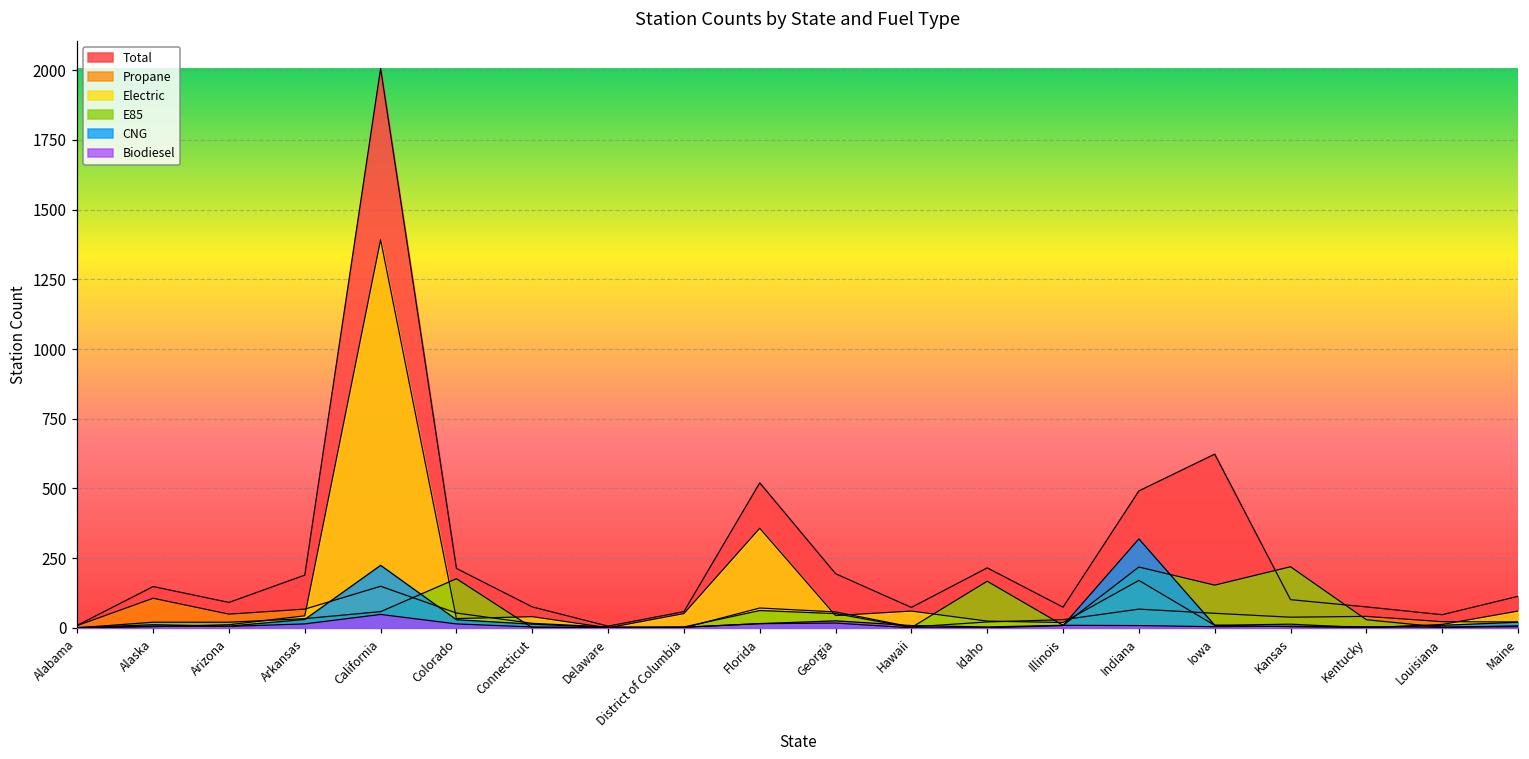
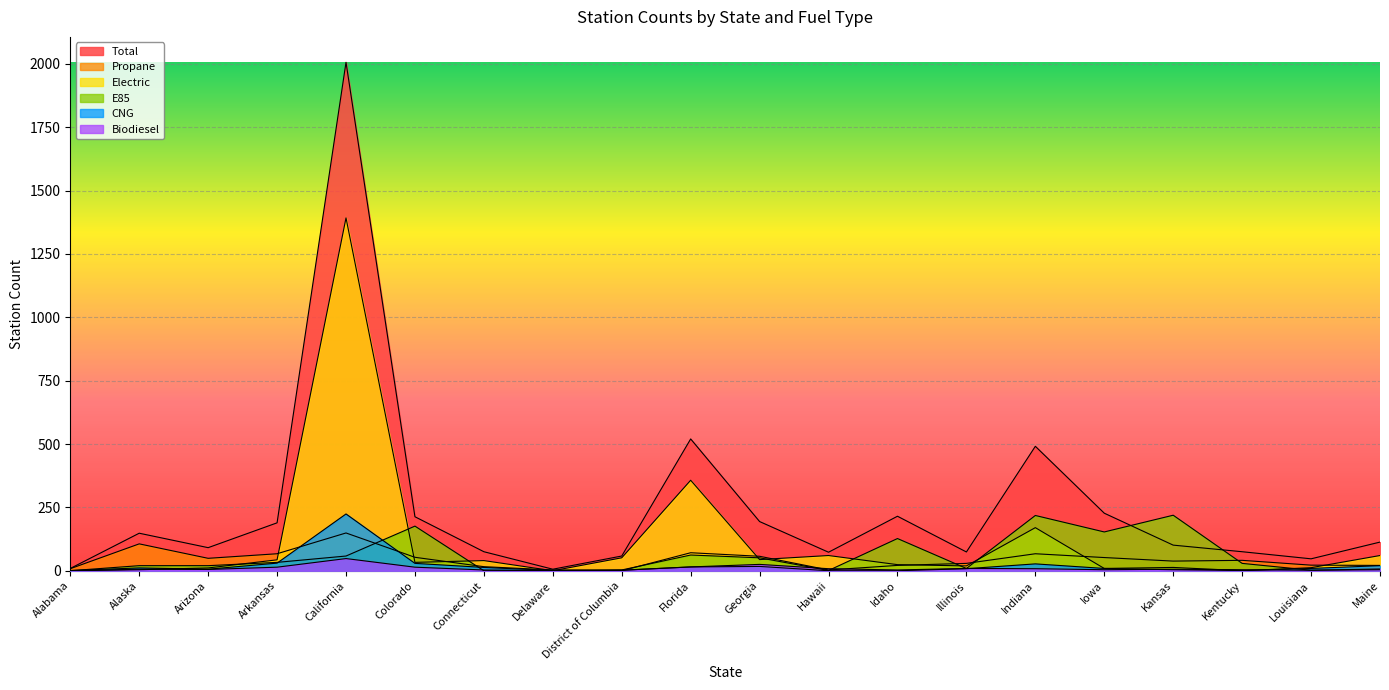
  {
    "Total": {
      "Alaska": 150,
      "Arizona": 90,
      "Arkansas": 190,
      "California": 2010,
      "Colorado": 210,
      "Connecticut": 80,
      "Florida": 520,
      "Georgia": 190,
      "Hawaii": 70,
      "Idaho": 220,
      "Illinois": 70,
      "Indiana": 490,
-     "Iowa": 620,
+     "Iowa": 230,
      "Kansas": 100,
      "Kentucky": 80,
      "Louisiana": 50,
      "Maine": 110
    },
    "Propane": {
      "Alaska": 110,
      "Arizona": 50,
      "Arkansas": 70,
      "California": 150,
      "Colorado": 50,
      "Indiana": 70,
      "Iowa": 50,
      "Kansas": 40,
      "Kentucky": 40
    },
    "Electric": {
      "Arkansas": 40,
      "California": 1390,
      "Connecticut": 40,
      "Florida": 360,
      "Hawaii": 60,
      "Indiana": 170,
      "Maine": 60
    },
    "E85": {
      "California": 60,
      "Colorado": 180,
-     "Idaho": 170,
+     "Idaho": 130,
      "Indiana": 220,
      "Iowa": 150,
      "Kansas": 220,
      "Kentucky": 30
    },
    "CNG": {
      "California": 220,
-     "Indiana": 320
+     "Indiana": 30
    },
    "Biodiesel": {
      "Arkansas": 10,
      "California": 50,
      "Colorado": 10,
      "Indiana": 10
    }
  }
